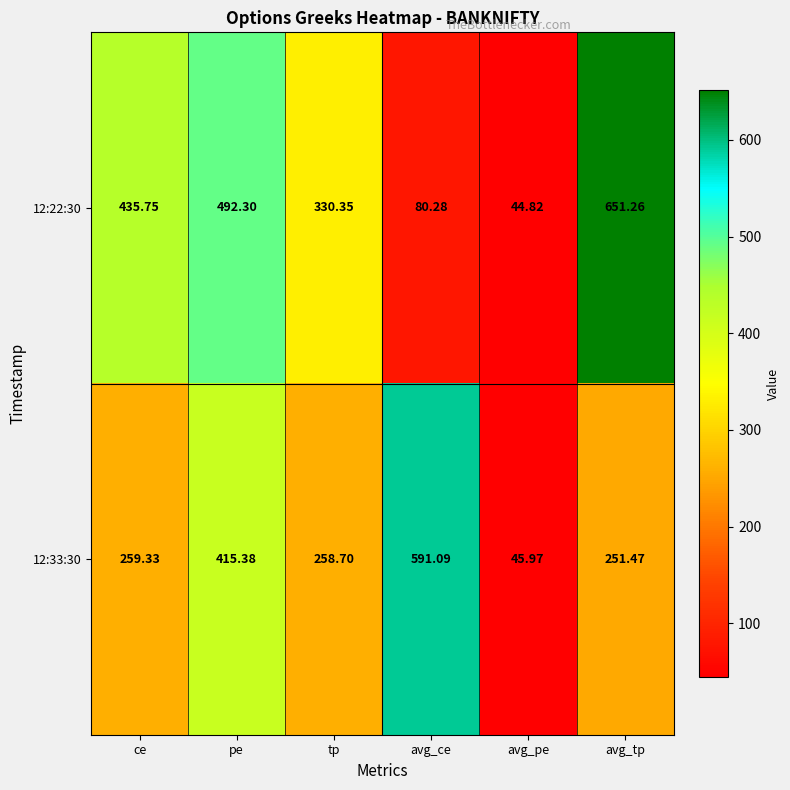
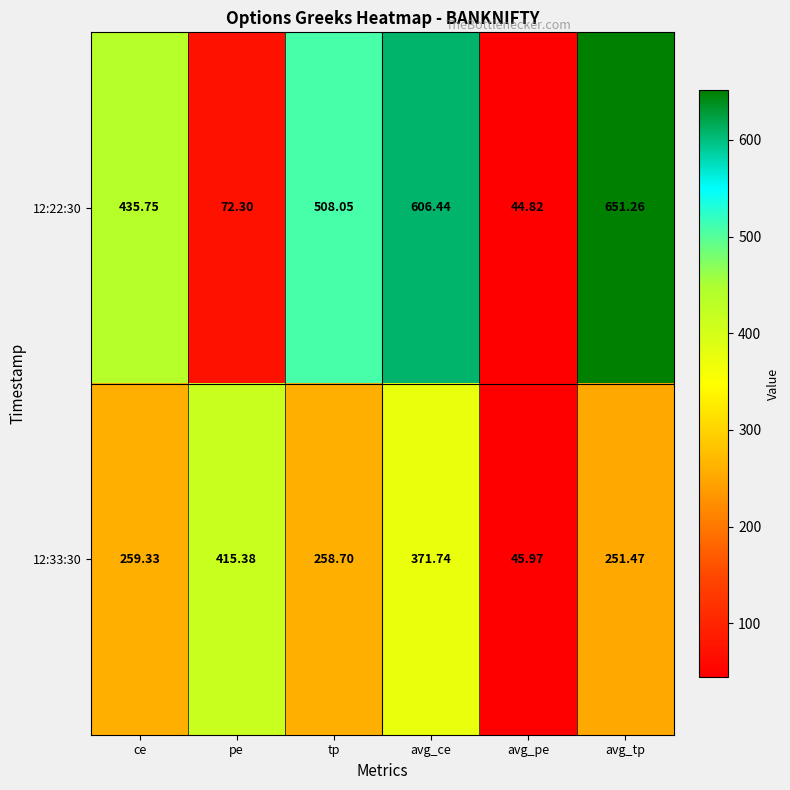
  {
    "12:22:30": {
      "ce": 435.75,
-     "pe": 492.30,
-     "tp": 330.35,
-     "avg_ce": 80.28,
+     "pe": 72.30,
+     "tp": 508.05,
+     "avg_ce": 606.44,
      "avg_pe": 44.82,
      "avg_tp": 651.26
    },
    "12:33:30": {
      "ce": 259.33,
      "pe": 415.38,
      "tp": 258.70,
-     "avg_ce": 591.09,
+     "avg_ce": 371.74,
      "avg_pe": 45.97,
      "avg_tp": 251.47
    }
  }
